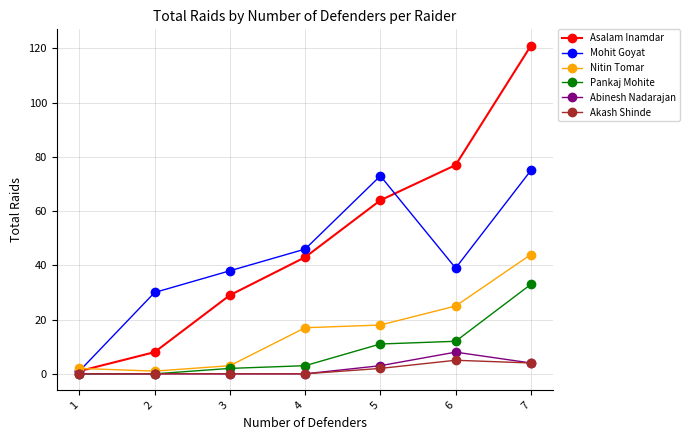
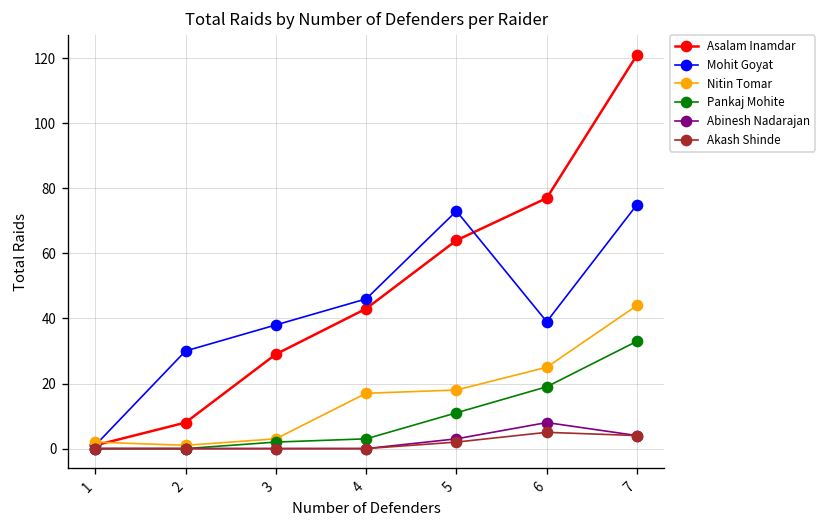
  {
    "Asalam Inamdar": {
      "2": 8,
      "3": 29,
      "4": 43,
      "5": 64,
      "6": 77,
      "7": 121
    },
    "Mohit Goyat": {
      "2": 30,
      "3": 38,
      "4": 46,
      "5": 73,
      "6": 39,
      "7": 75
    },
    "Nitin Tomar": {
      "1": 2,
      "2": 1,
      "3": 3,
      "4": 17,
      "5": 18,
      "6": 25,
      "7": 44
    },
    "Pankaj Mohite": {
      "3": 2,
      "4": 3,
      "5": 11,
-     "6": 12,
+     "6": 19,
      "7": 33
    },
    "Abinesh Nadarajan": {
      "5": 3,
      "6": 8
    },
    "Akash Shinde": {
      "5": 2,
      "6": 5
    }
  }
